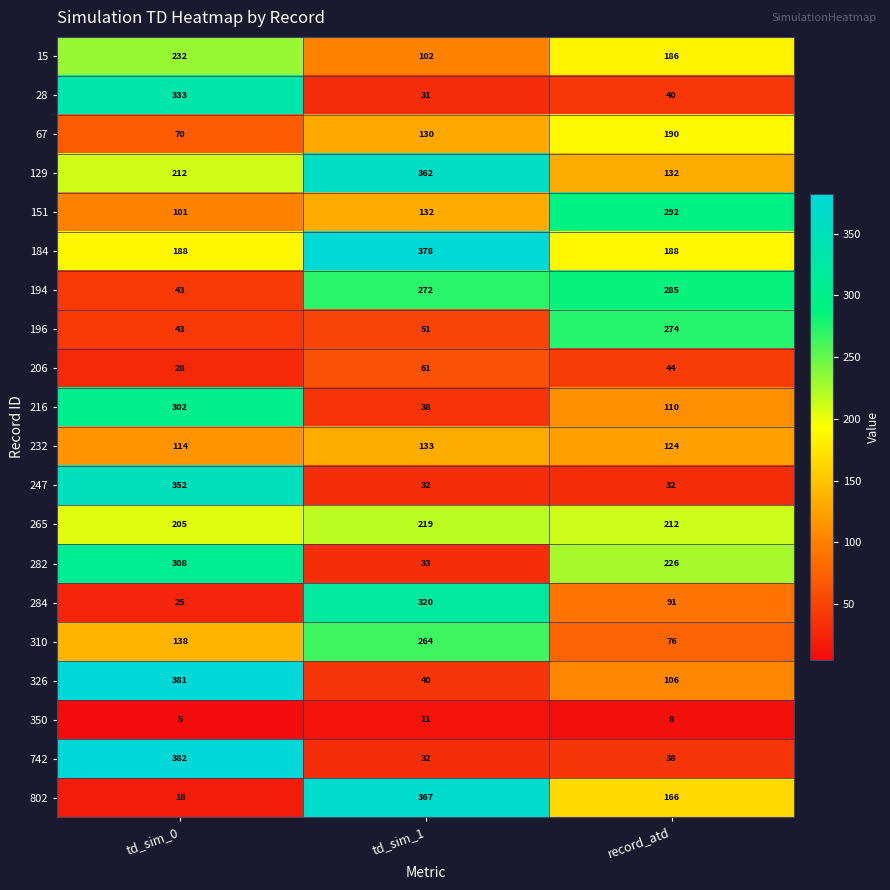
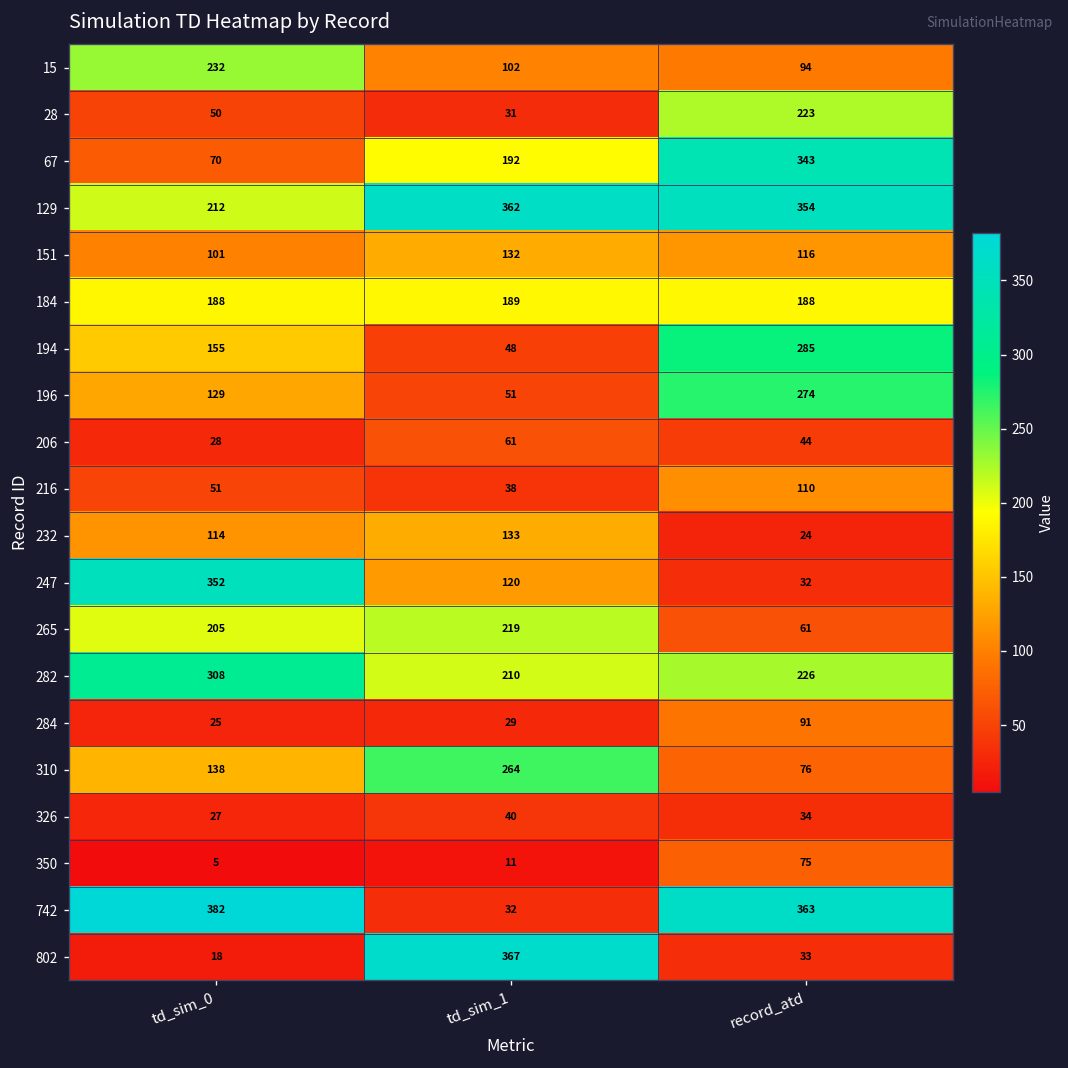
  {
    "15": {
      "td_sim_0": 232,
      "td_sim_1": 102,
-     "record_atd": 186
+     "record_atd": 94
    },
    "28": {
-     "td_sim_0": 333,
+     "td_sim_0": 50,
      "td_sim_1": 31,
-     "record_atd": 40
+     "record_atd": 223
    },
    "67": {
      "td_sim_0": 70,
-     "td_sim_1": 130,
-     "record_atd": 190
+     "td_sim_1": 192,
+     "record_atd": 343
    },
    "129": {
      "td_sim_0": 212,
      "td_sim_1": 362,
-     "record_atd": 132
+     "record_atd": 354
    },
    "151": {
      "td_sim_0": 101,
      "td_sim_1": 132,
-     "record_atd": 292
+     "record_atd": 116
    },
    "184": {
      "td_sim_0": 188,
-     "td_sim_1": 378,
+     "td_sim_1": 189,
      "record_atd": 188
    },
    "194": {
-     "td_sim_0": 43,
-     "td_sim_1": 272,
+     "td_sim_0": 155,
+     "td_sim_1": 48,
      "record_atd": 285
    },
    "196": {
-     "td_sim_0": 43,
+     "td_sim_0": 129,
      "td_sim_1": 51,
      "record_atd": 274
    },
    "206": {
      "td_sim_0": 28,
      "td_sim_1": 61,
      "record_atd": 44
    },
    "216": {
-     "td_sim_0": 302,
+     "td_sim_0": 51,
      "td_sim_1": 38,
      "record_atd": 110
    },
    "232": {
      "td_sim_0": 114,
      "td_sim_1": 133,
-     "record_atd": 124
+     "record_atd": 24
    },
    "247": {
      "td_sim_0": 352,
-     "td_sim_1": 32,
+     "td_sim_1": 120,
      "record_atd": 32
    },
    "265": {
      "td_sim_0": 205,
      "td_sim_1": 219,
-     "record_atd": 212
+     "record_atd": 61
    },
    "282": {
      "td_sim_0": 308,
-     "td_sim_1": 33,
+     "td_sim_1": 210,
      "record_atd": 226
    },
    "284": {
      "td_sim_0": 25,
-     "td_sim_1": 320,
+     "td_sim_1": 29,
      "record_atd": 91
    },
    "310": {
      "td_sim_0": 138,
      "td_sim_1": 264,
      "record_atd": 76
    },
    "326": {
-     "td_sim_0": 381,
+     "td_sim_0": 27,
      "td_sim_1": 40,
-     "record_atd": 106
+     "record_atd": 34
    },
    "350": {
      "td_sim_0": 5,
      "td_sim_1": 11,
-     "record_atd": 8
+     "record_atd": 75
    },
    "742": {
      "td_sim_0": 382,
      "td_sim_1": 32,
-     "record_atd": 38
+     "record_atd": 363
    },
    "802": {
      "td_sim_0": 18,
      "td_sim_1": 367,
-     "record_atd": 166
+     "record_atd": 33
    }
  }
